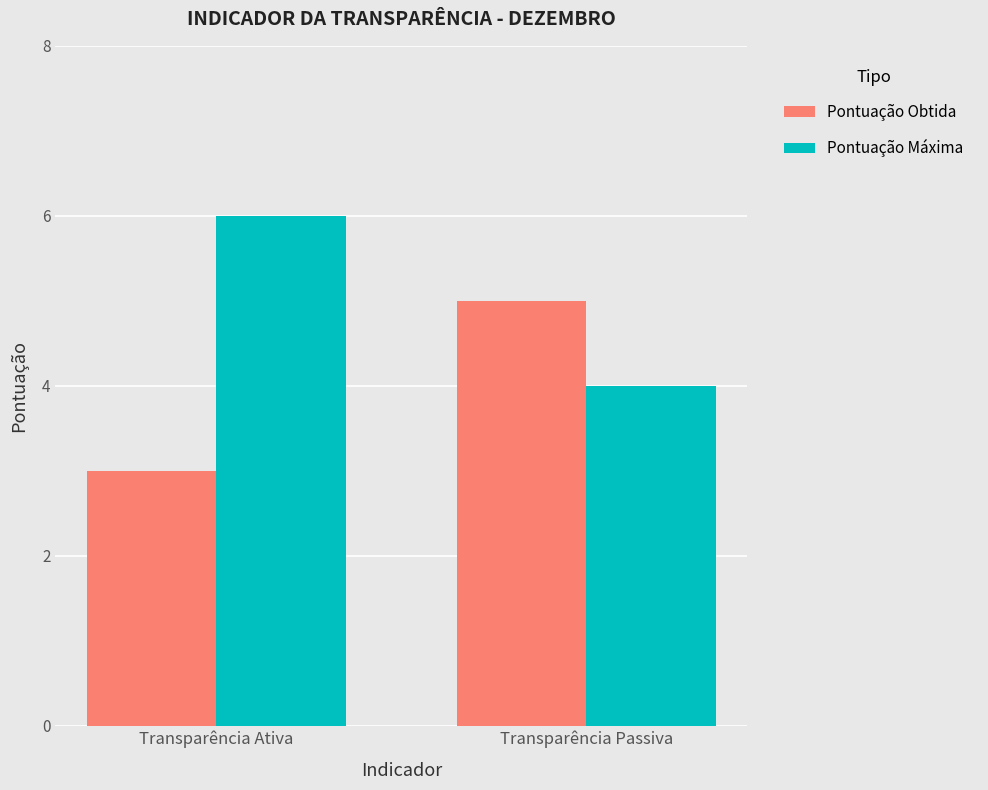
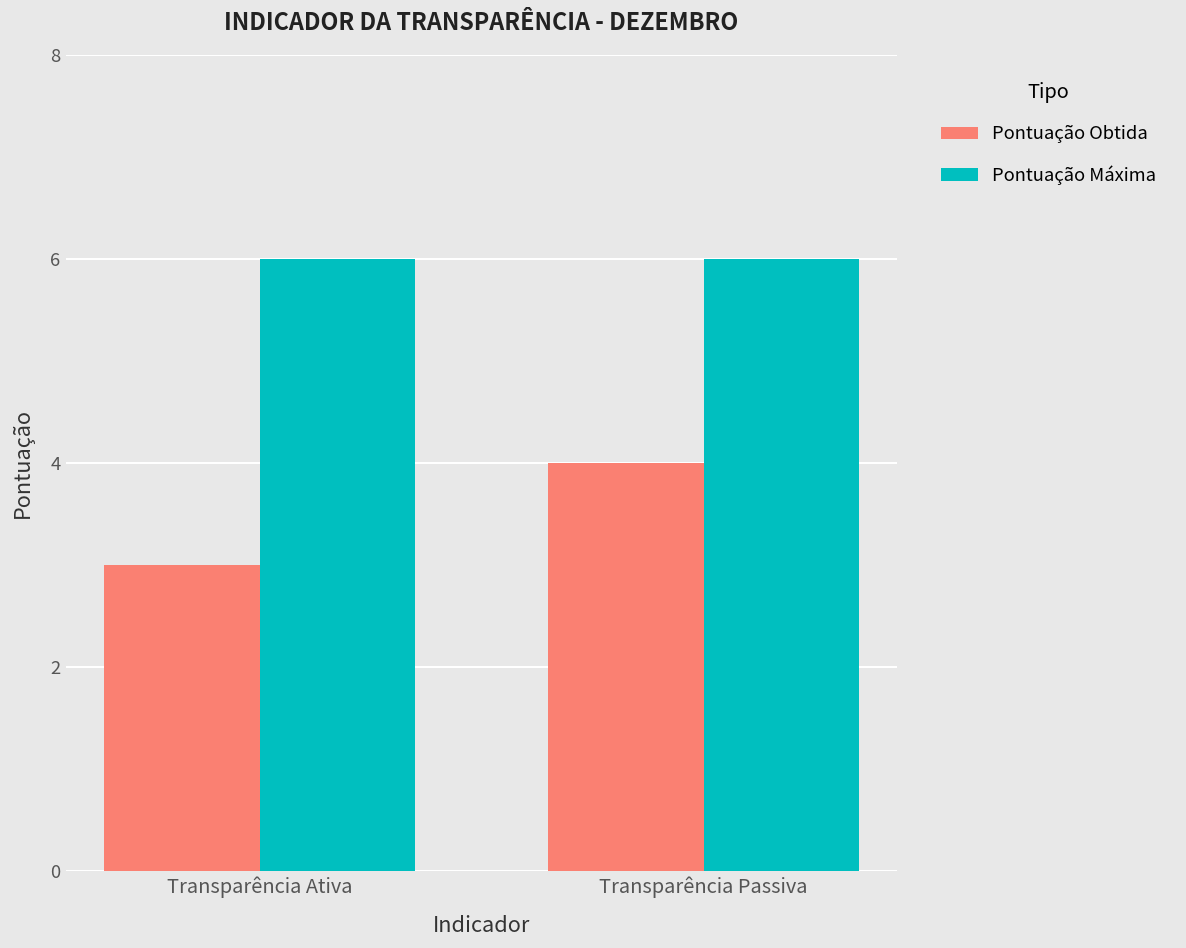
  {
    "Pontuação Obtida": {
      "Transparência Ativa": 3,
-     "Transparência Passiva": 5
+     "Transparência Passiva": 4
    },
    "Pontuação Máxima": {
      "Transparência Ativa": 6,
-     "Transparência Passiva": 4
+     "Transparência Passiva": 6
    }
  }
